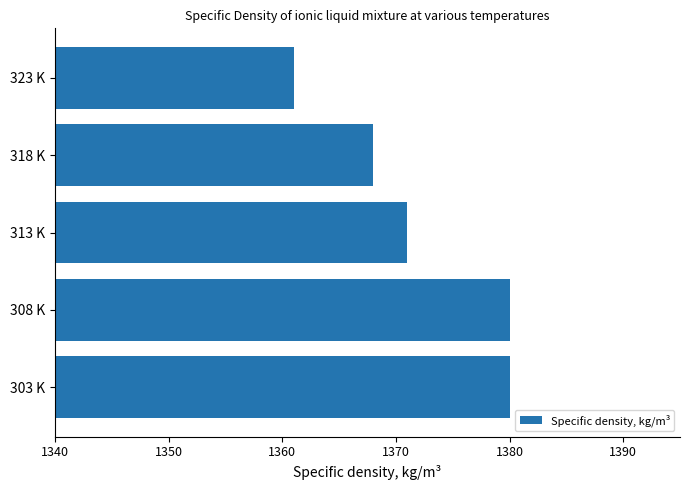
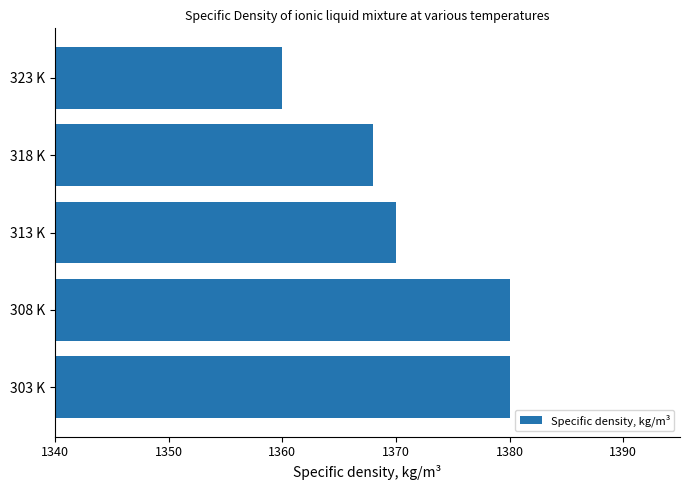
  {
-   "323 K": 1361,
+   "323 K": 1360,
    "318 K": 1368,
-   "313 K": 1371,
+   "313 K": 1370,
    "308 K": 1380,
    "303 K": 1380
  }
